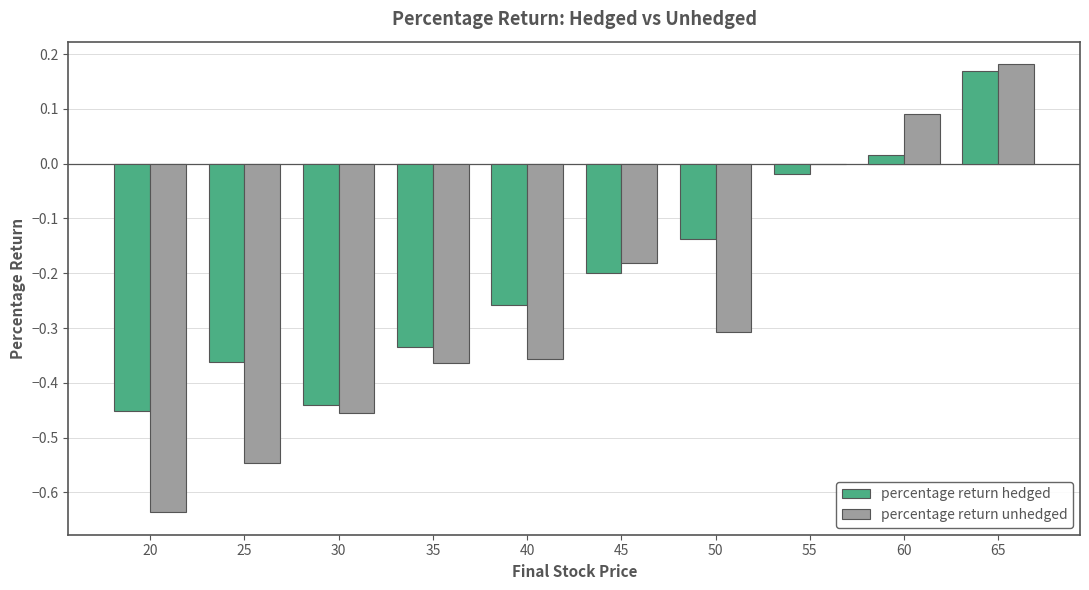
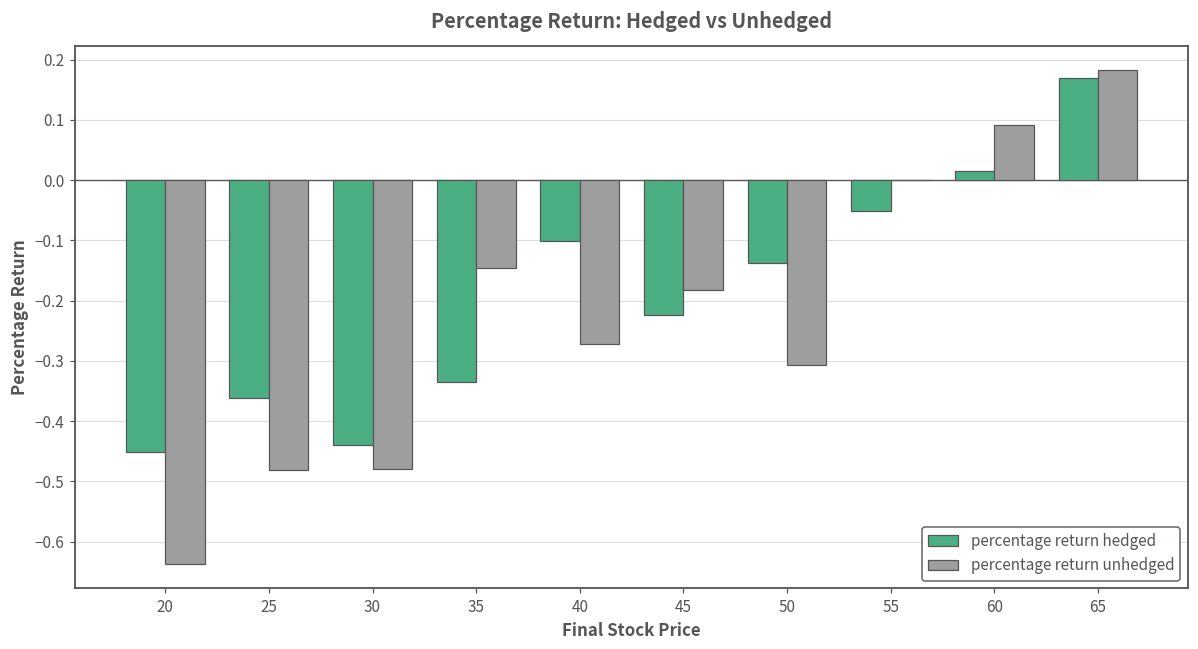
  {
    "percentage return hedged": {
      "20": -0.45,
      "25": -0.36,
      "30": -0.44,
      "35": -0.33,
-     "40": -0.26,
-     "45": -0.20,
+     "40": -0.10,
+     "45": -0.22,
      "50": -0.14,
-     "55": -0.02,
+     "55": -0.05,
      "60": 0.02,
      "65": 0.17
    },
    "percentage return unhedged": {
      "20": -0.64,
-     "25": -0.55,
-     "30": -0.45,
-     "35": -0.36,
-     "40": -0.36,
+     "25": -0.48,
+     "30": -0.48,
+     "35": -0.15,
+     "40": -0.27,
      "45": -0.18,
      "50": -0.31,
      "55": 0.00,
      "60": 0.09,
      "65": 0.18
    }
  }
